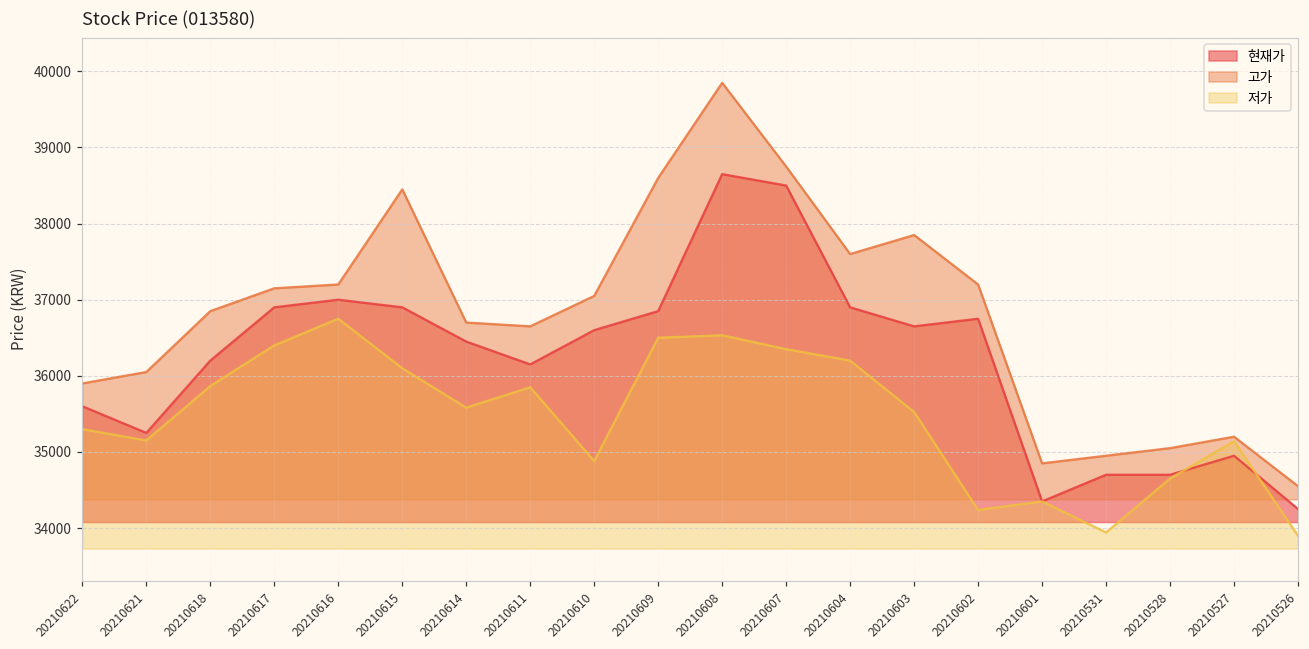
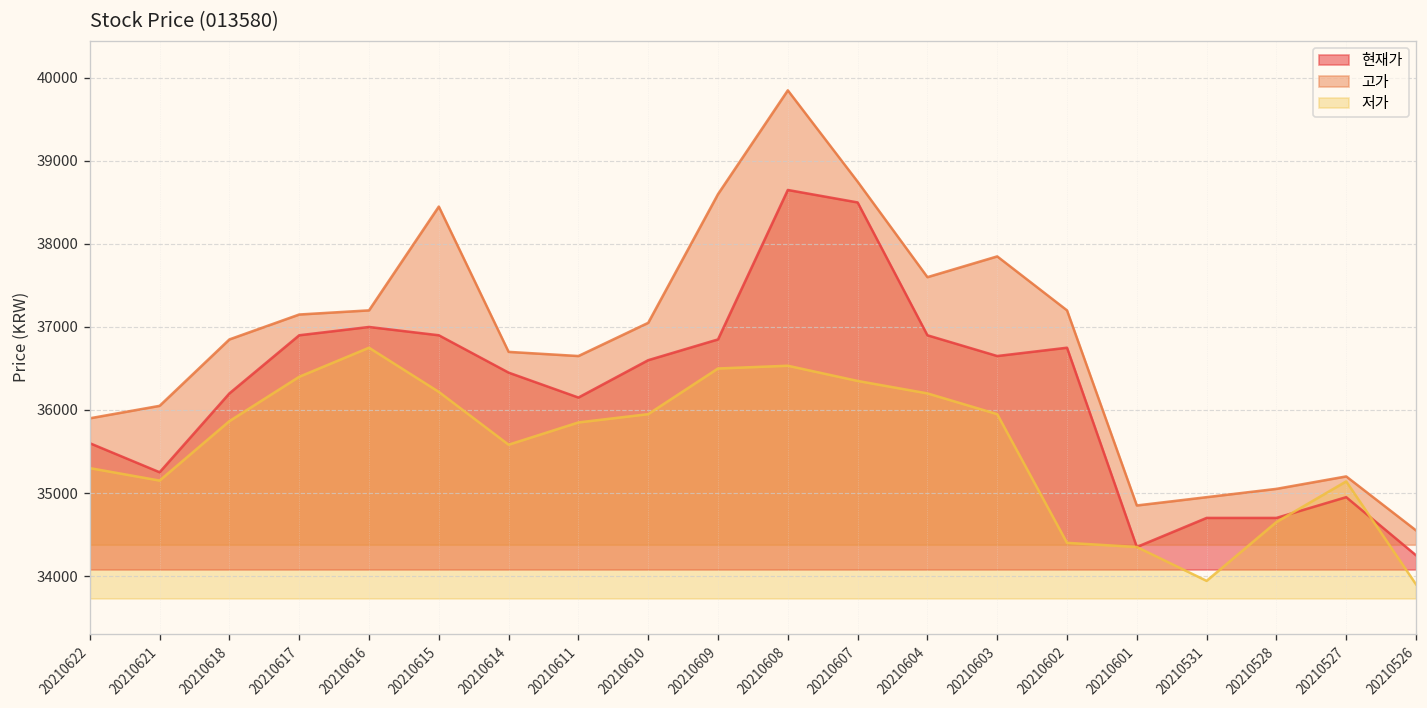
  {
    "저가": {
      "20210622": 35300,
      "20210621": 35200,
      "20210618": 35900,
      "20210617": 36400,
      "20210616": 36800,
-     "20210615": 36100,
+     "20210615": 36200,
      "20210614": 35600,
      "20210611": 35900,
-     "20210610": 34900,
+     "20210610": 36000,
      "20210609": 36500,
      "20210608": 36500,
      "20210607": 36400,
      "20210604": 36200,
-     "20210603": 35500,
-     "20210602": 34200,
+     "20210603": 36000,
+     "20210602": 34400,
      "20210531": 33900,
      "20210528": 34700,
      "20210527": 35100,
      "20210526": 33900
    }
  }
